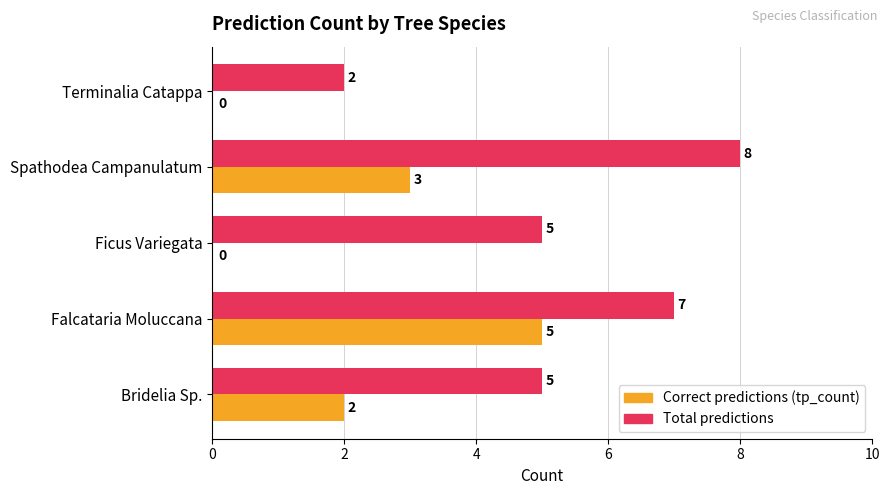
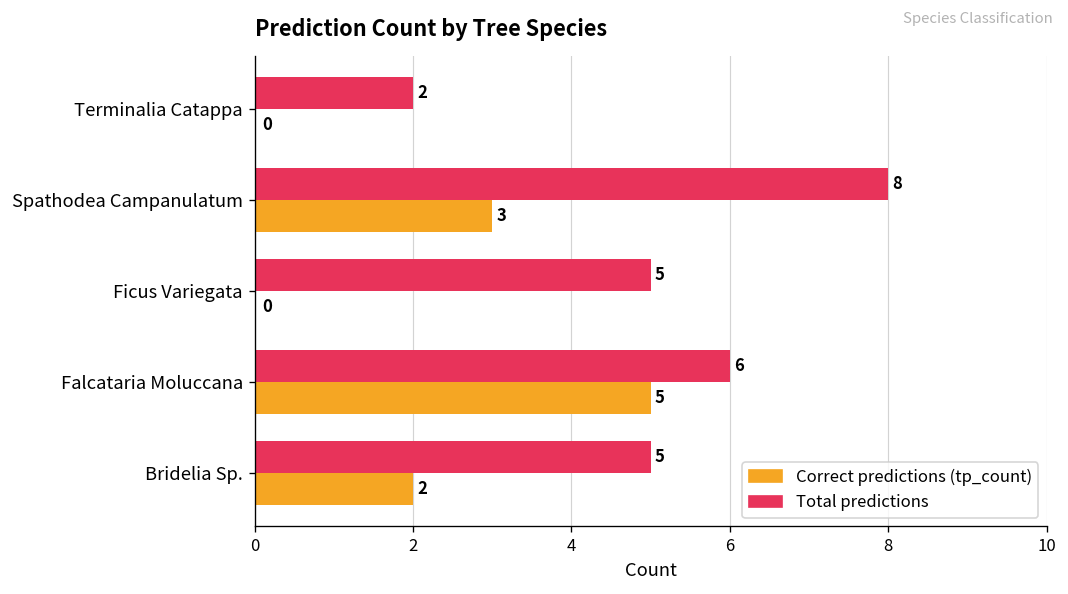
  {
    "Total predictions": {
      "Terminalia Catappa": 2,
      "Spathodea Campanulatum": 8,
      "Ficus Variegata": 5,
-     "Falcataria Moluccana": 7,
+     "Falcataria Moluccana": 6,
      "Bridelia Sp.": 5
    },
    "Correct predictions (tp_count)": {
      "Terminalia Catappa": 0,
      "Spathodea Campanulatum": 3,
      "Ficus Variegata": 0,
      "Falcataria Moluccana": 5,
      "Bridelia Sp.": 2
    }
  }
